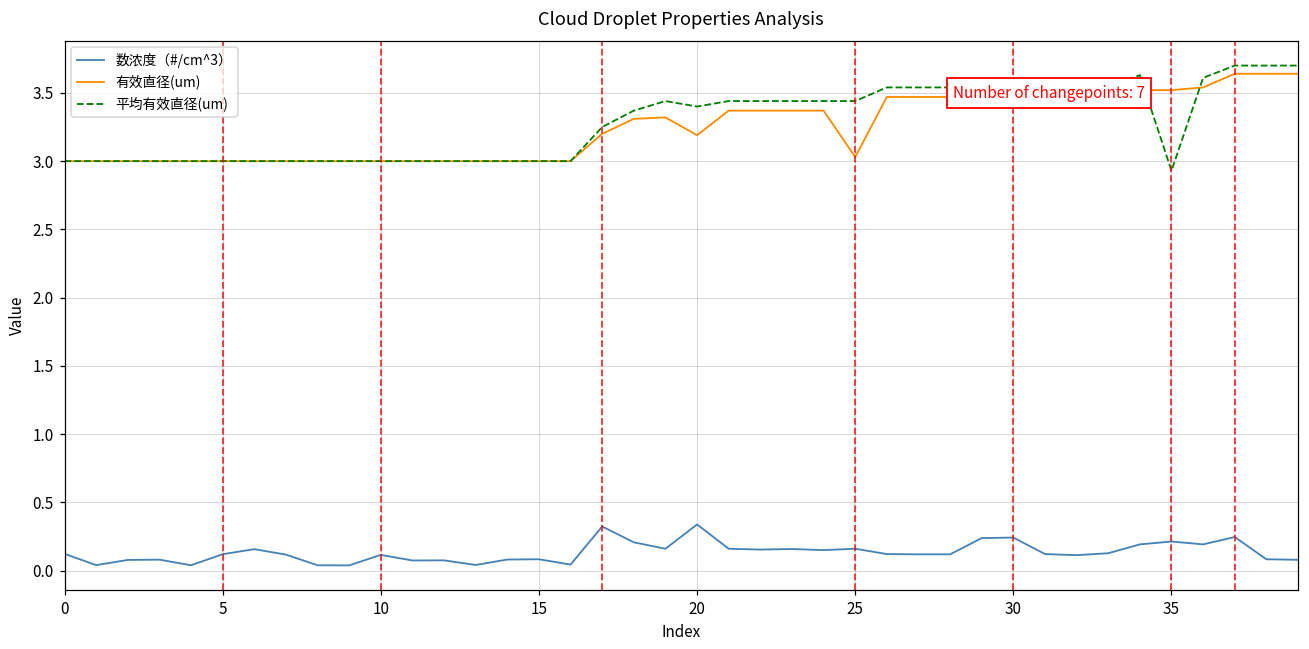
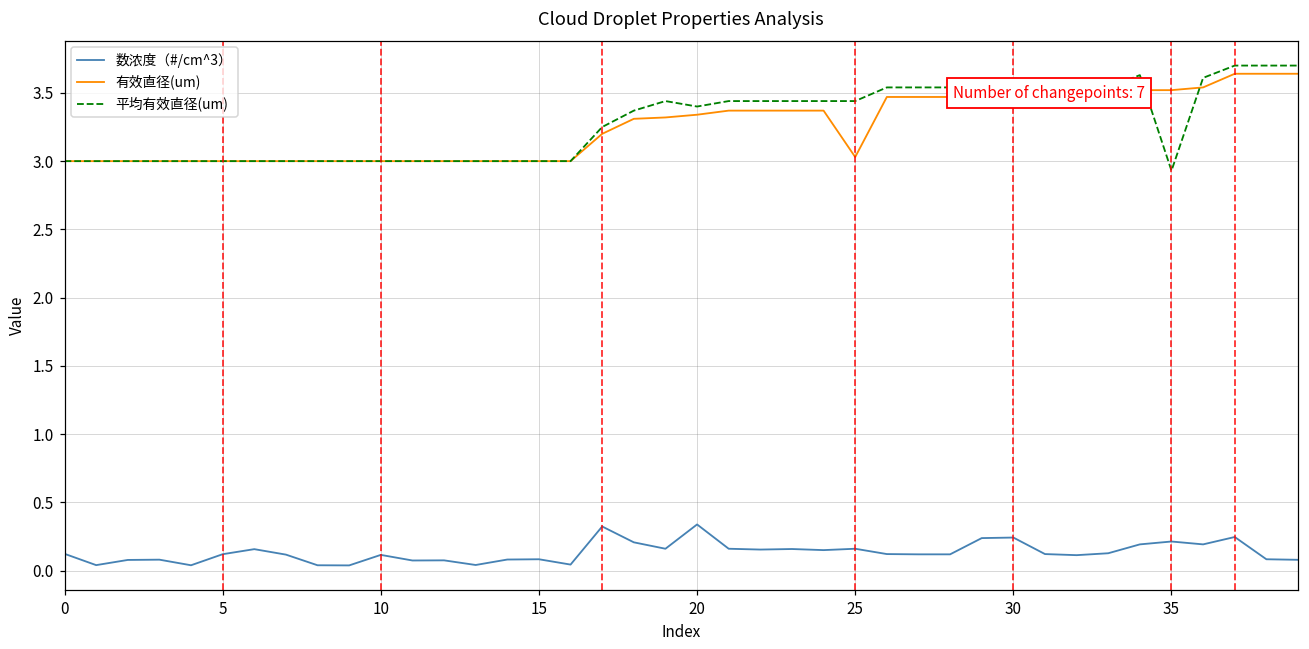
  {
    "数浓度（#/cm^3）": {
      "0": 0.12,
      "5": 0.12,
      "10": 0.12,
      "15": 0.08,
      "20": 0.34,
      "25": 0.16,
      "30": 0.24,
      "35": 0.21
    },
    "有效直径(um)": {
-     "20": 3.19,
+     "20": 3.34,
      "25": 3.03,
      "35": 3.52
    },
    "平均有效直径(um)": {
      "20": 3.40,
      "25": 3.44,
      "35": 2.93
    }
  }
